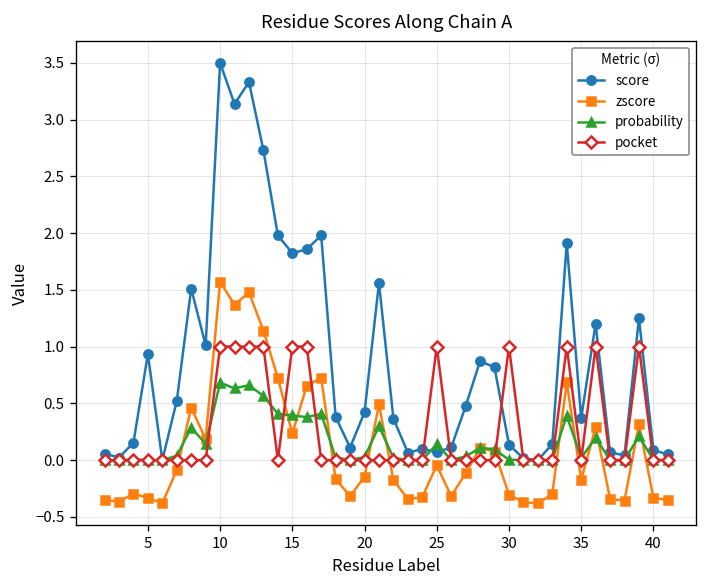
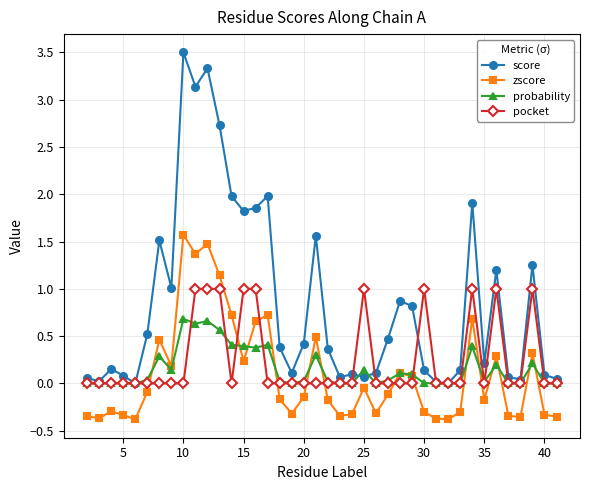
  {
    "score": {
-     "5": 0.9,
+     "5": 0.1,
      "10": 3.5,
      "15": 1.8,
      "20": 0.4,
      "25": 0.1,
      "30": 0.1,
-     "35": 0.4,
+     "35": 0.2,
      "40": 0.1
    },
    "zscore": {
      "5": -0.3,
      "10": 1.6,
      "15": 0.2,
      "20": -0.1,
      "25": 0.0,
      "30": -0.3,
      "35": -0.2,
      "40": -0.3
    },
    "probability": {
      "10": 0.7,
      "15": 0.4,
      "25": 0.1,
      "30": 0.0
    },
    "pocket": {
-     "10": 1,
+     "10": 0,
      "15": 1,
      "25": 1,
      "30": 1
    }
  }
